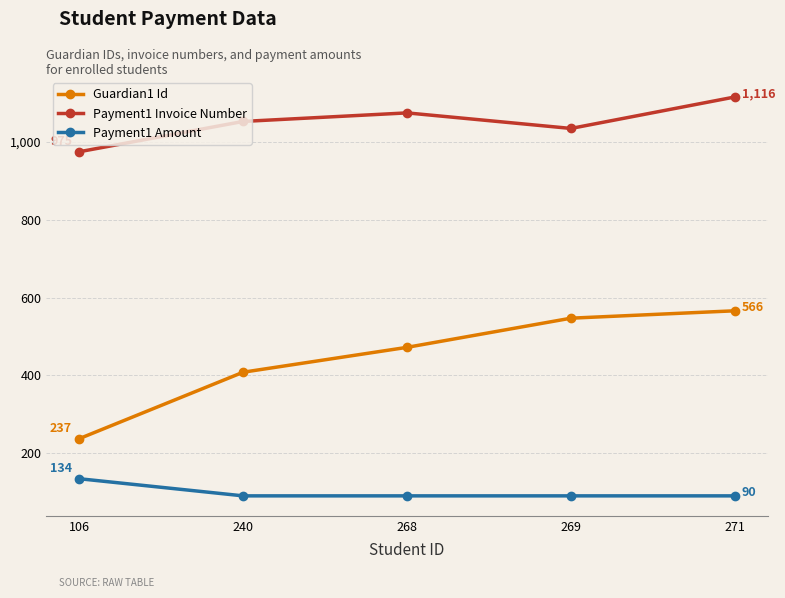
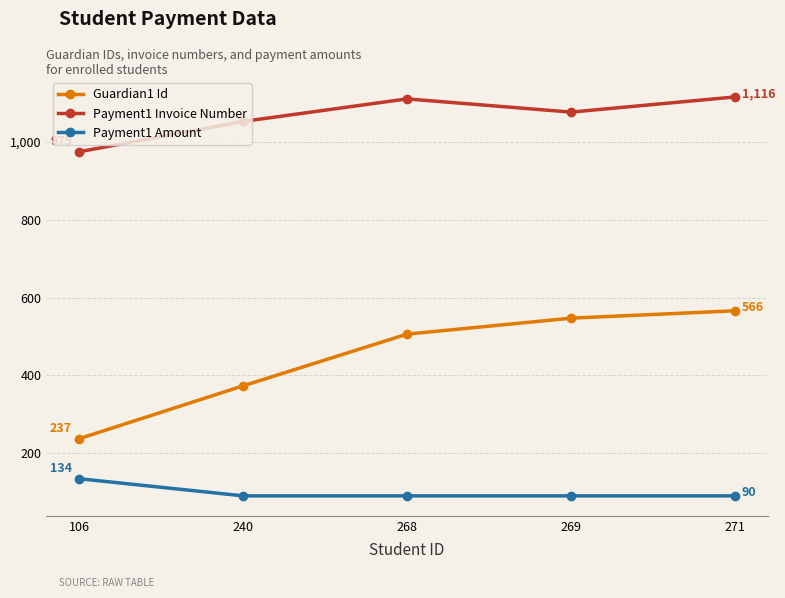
  {
    "Guardian1 Id": {
-     "240": "410",
-     "268": "470",
+     "240": "370",
+     "268": "510",
      "269": "550"
    },
    "Payment1 Invoice Number": {
-     "268": "1,080",
-     "269": "1,040"
+     "268": "1,110",
+     "269": "1,080"
    },
    "Payment1 Amount": {
      "106": "134",
      "271": "90"
    }
  }
